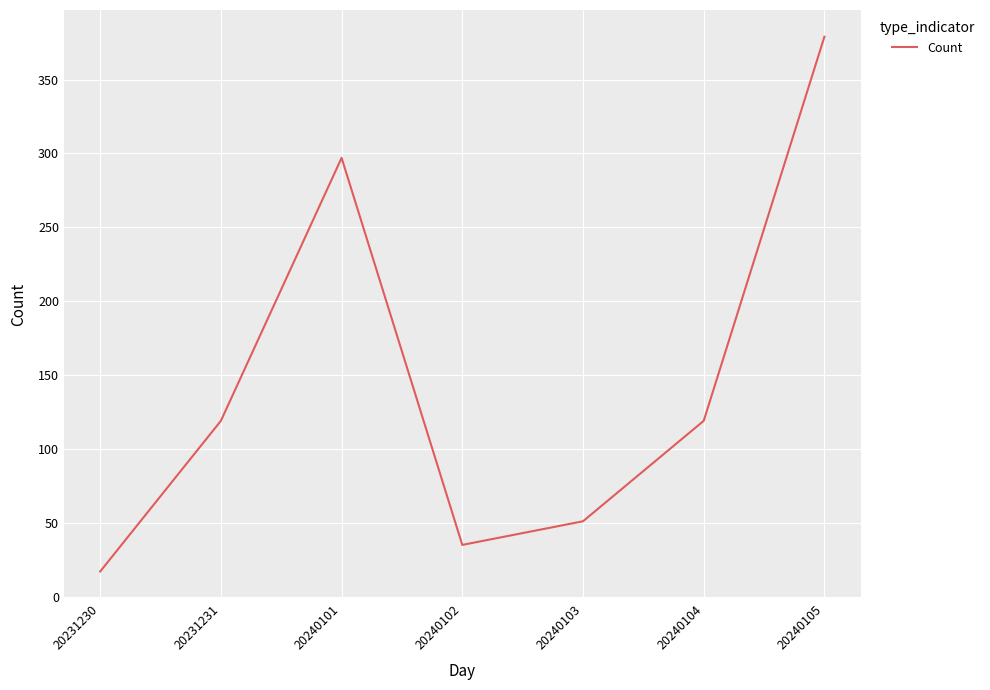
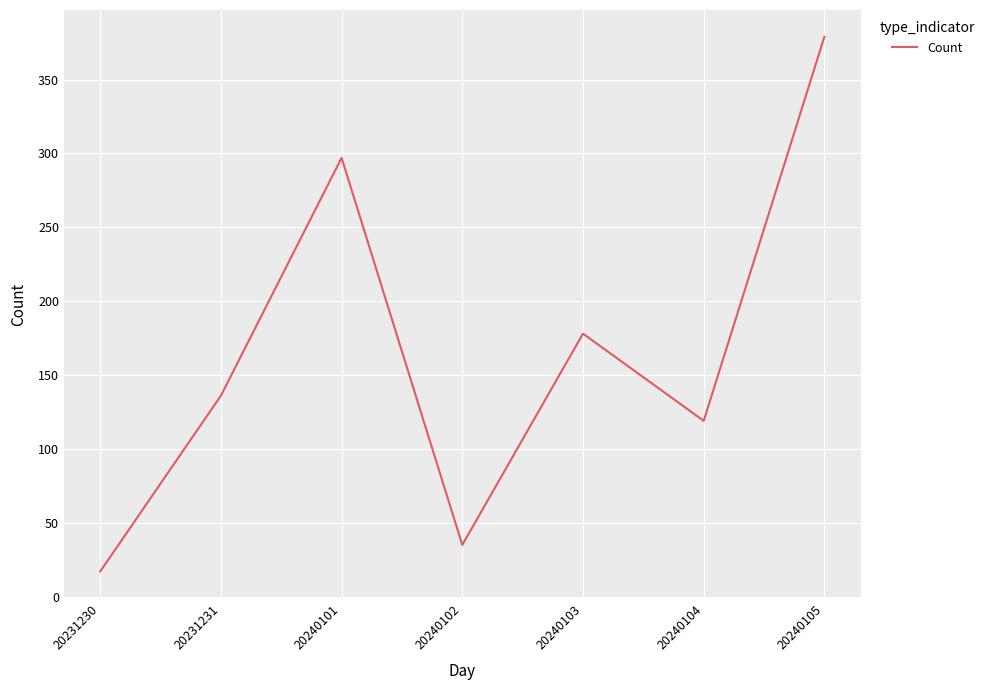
  {
    "20231230": 17,
-   "20231231": 119,
+   "20231231": 136,
    "20240101": 297,
    "20240102": 35,
-   "20240103": 51,
+   "20240103": 178,
    "20240104": 119,
    "20240105": 379
  }
